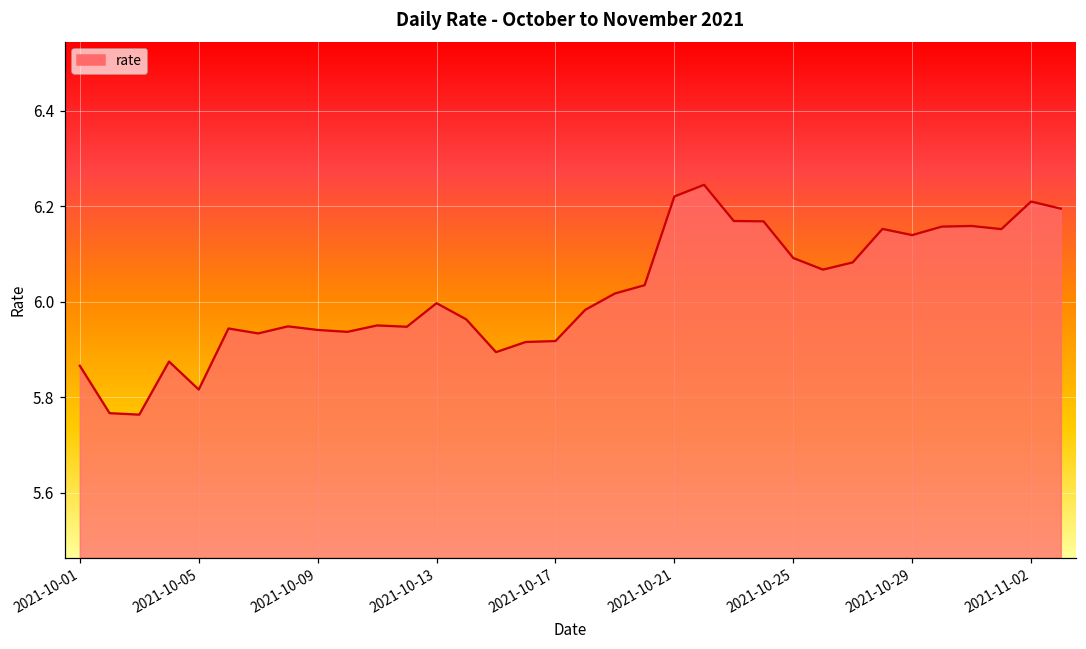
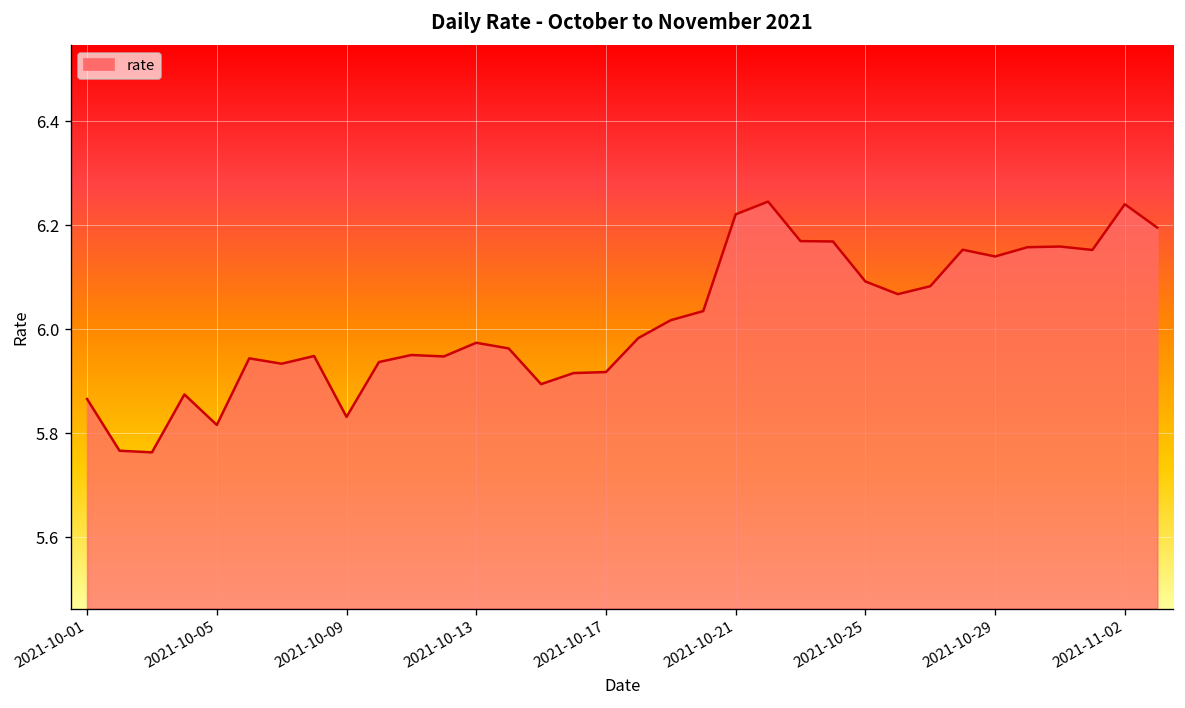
  {
    "2021-10-01": 5.87,
    "2021-10-05": 5.82,
-   "2021-10-09": 5.94,
-   "2021-10-13": 6.00,
+   "2021-10-09": 5.83,
+   "2021-10-13": 5.97,
    "2021-10-17": 5.92,
    "2021-10-21": 6.22,
    "2021-10-25": 6.09,
    "2021-10-29": 6.14,
-   "2021-11-02": 6.21
+   "2021-11-02": 6.24
  }
